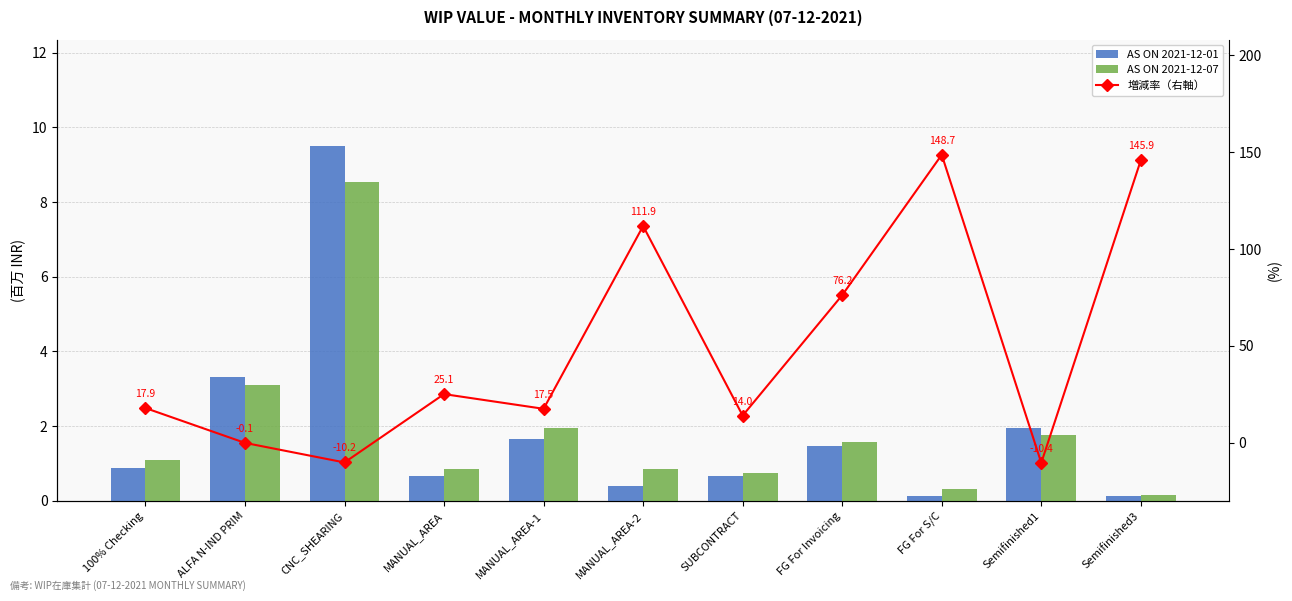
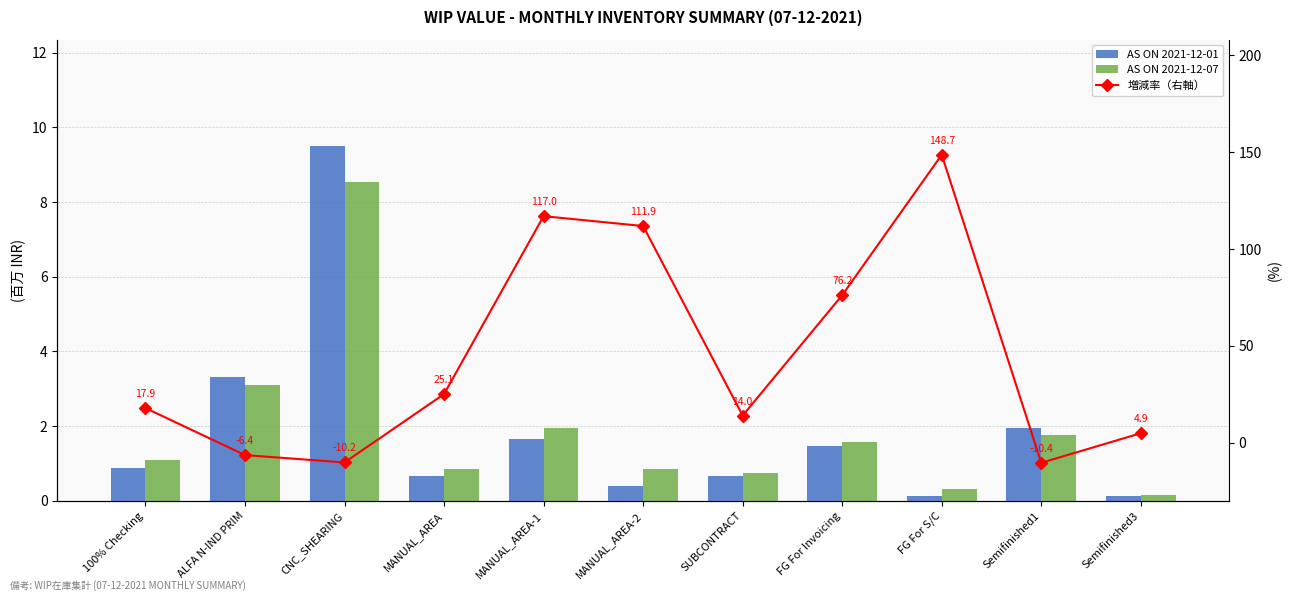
  {
    "増減率（右軸）": {
      "100% Checking": 17.9,
-     "ALFA N-IND PRIM": -0.1,
+     "ALFA N-IND PRIM": -6.4,
      "CNC_SHEARING": -10.2,
      "MANUAL_AREA": 25.1,
-     "MANUAL_AREA-1": 17.5,
+     "MANUAL_AREA-1": 117.0,
      "MANUAL_AREA-2": 111.9,
      "SUBCONTRACT": 14.0,
      "FG For Invoicing": 76.2,
      "FG For S/C": 148.7,
      "Semifinished1": -10.4,
-     "Semifinished3": 145.9
+     "Semifinished3": 4.9
    }
  }
